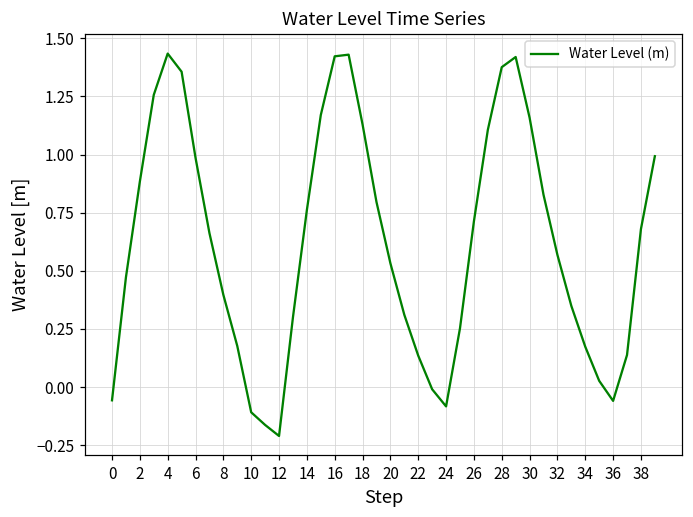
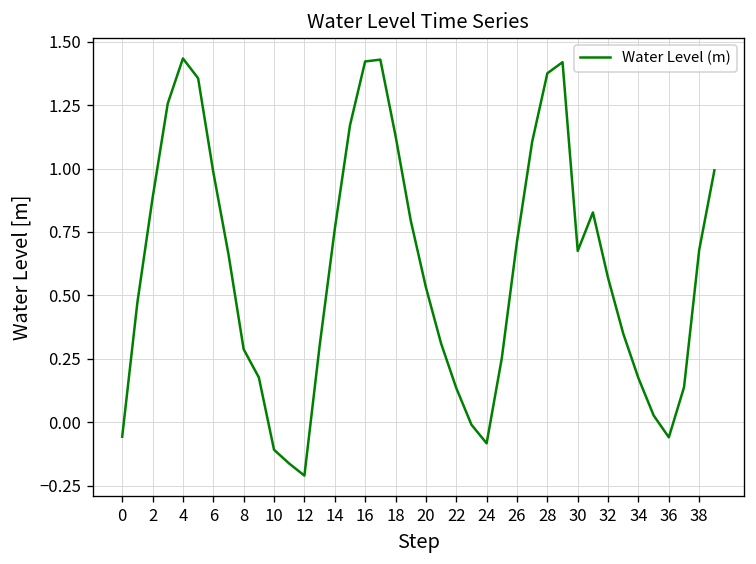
  {
    "0": -0.06,
    "2": 0.88,
    "4": 1.43,
    "6": 0.99,
-   "8": 0.40,
+   "8": 0.29,
    "10": -0.11,
    "12": -0.21,
    "14": 0.76,
    "16": 1.42,
    "18": 1.13,
    "20": 0.53,
    "22": 0.14,
    "24": -0.08,
    "26": 0.71,
    "28": 1.38,
-   "30": 1.16,
+   "30": 0.68,
    "32": 0.57,
    "34": 0.17,
    "36": -0.06,
    "38": 0.68
  }
